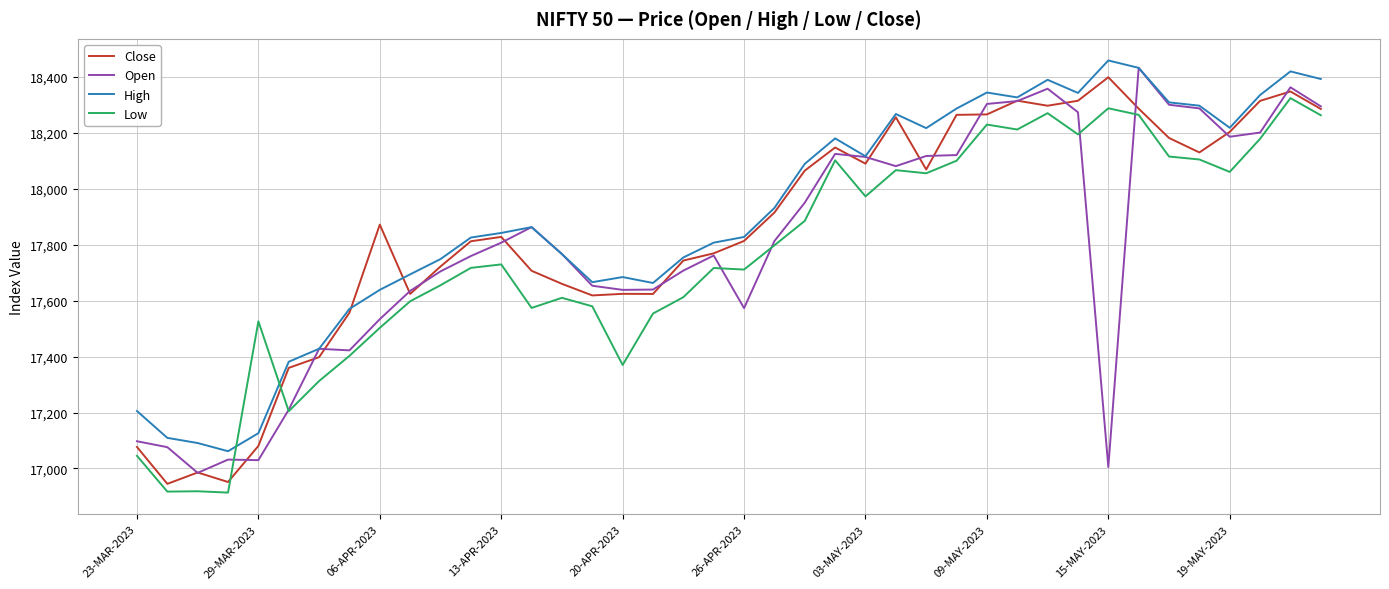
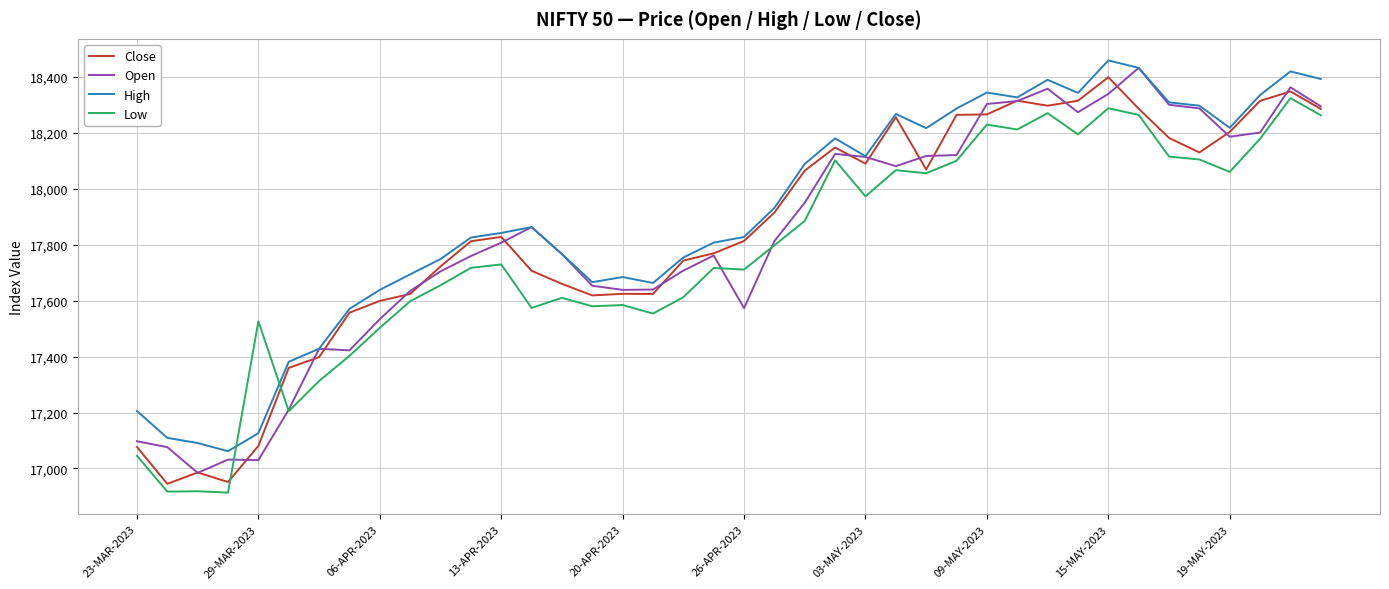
  {
    "Close": {
      "23-MAR-2023": "17,080",
      "29-MAR-2023": "17,080",
-     "06-APR-2023": "17,870",
+     "06-APR-2023": "17,600",
      "13-APR-2023": "17,830",
      "20-APR-2023": "17,620",
      "26-APR-2023": "17,810",
      "03-MAY-2023": "18,090",
      "09-MAY-2023": "18,270",
      "15-MAY-2023": "18,400",
      "19-MAY-2023": "18,200"
    },
    "Open": {
      "23-MAR-2023": "17,100",
      "29-MAR-2023": "17,030",
      "06-APR-2023": "17,530",
      "13-APR-2023": "17,810",
      "20-APR-2023": "17,640",
      "26-APR-2023": "17,570",
      "09-MAY-2023": "18,300",
-     "15-MAY-2023": "17,010",
+     "15-MAY-2023": "18,340",
      "19-MAY-2023": "18,190"
    },
    "High": {
      "23-MAR-2023": "17,210",
      "29-MAR-2023": "17,130",
      "06-APR-2023": "17,640",
      "13-APR-2023": "17,840",
      "20-APR-2023": "17,680",
      "26-APR-2023": "17,830",
      "09-MAY-2023": "18,340",
      "15-MAY-2023": "18,460",
      "19-MAY-2023": "18,220"
    },
    "Low": {
      "23-MAR-2023": "17,050",
      "29-MAR-2023": "17,530",
      "06-APR-2023": "17,500",
      "13-APR-2023": "17,730",
-     "20-APR-2023": "17,370",
+     "20-APR-2023": "17,580",
      "26-APR-2023": "17,710",
      "03-MAY-2023": "17,970",
      "09-MAY-2023": "18,230",
      "15-MAY-2023": "18,290",
      "19-MAY-2023": "18,060"
    }
  }
